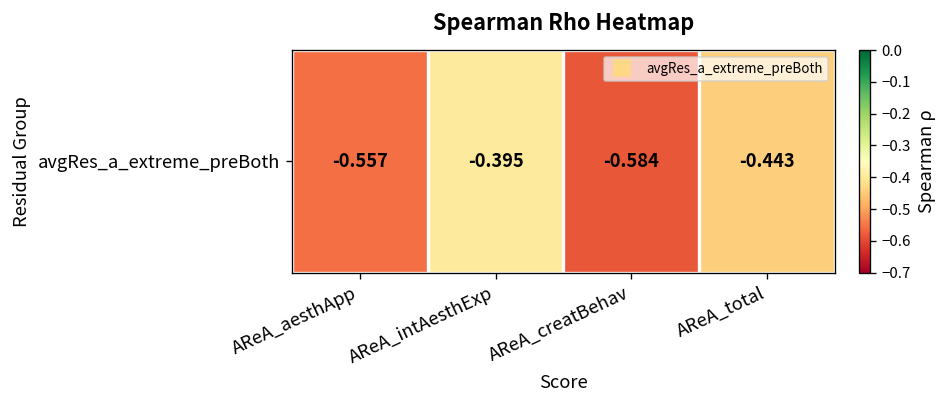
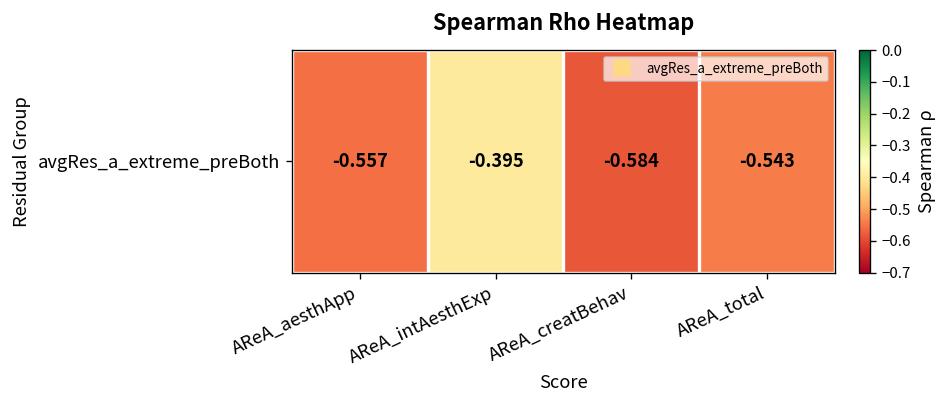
  {
    "avgRes_a_extreme_preBoth": {
      "AReA_aesthApp": -0.557,
      "AReA_intAesthExp": -0.395,
      "AReA_creatBehav": -0.584,
-     "AReA_total": -0.443
+     "AReA_total": -0.543
    }
  }
